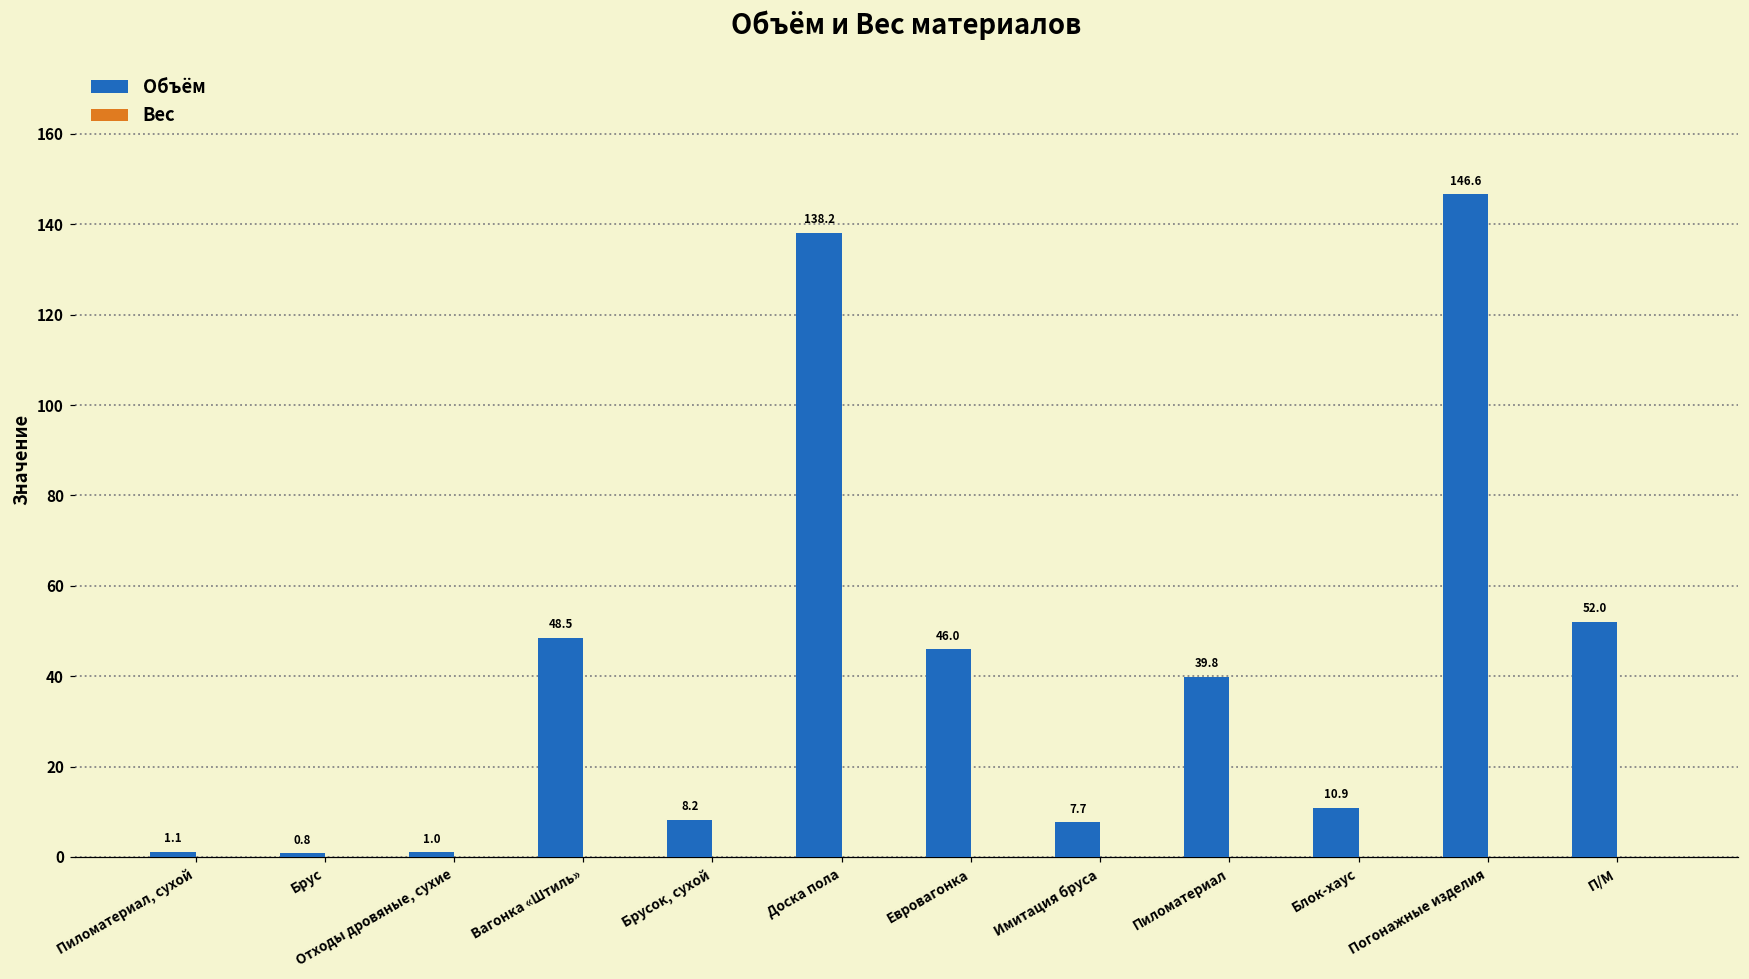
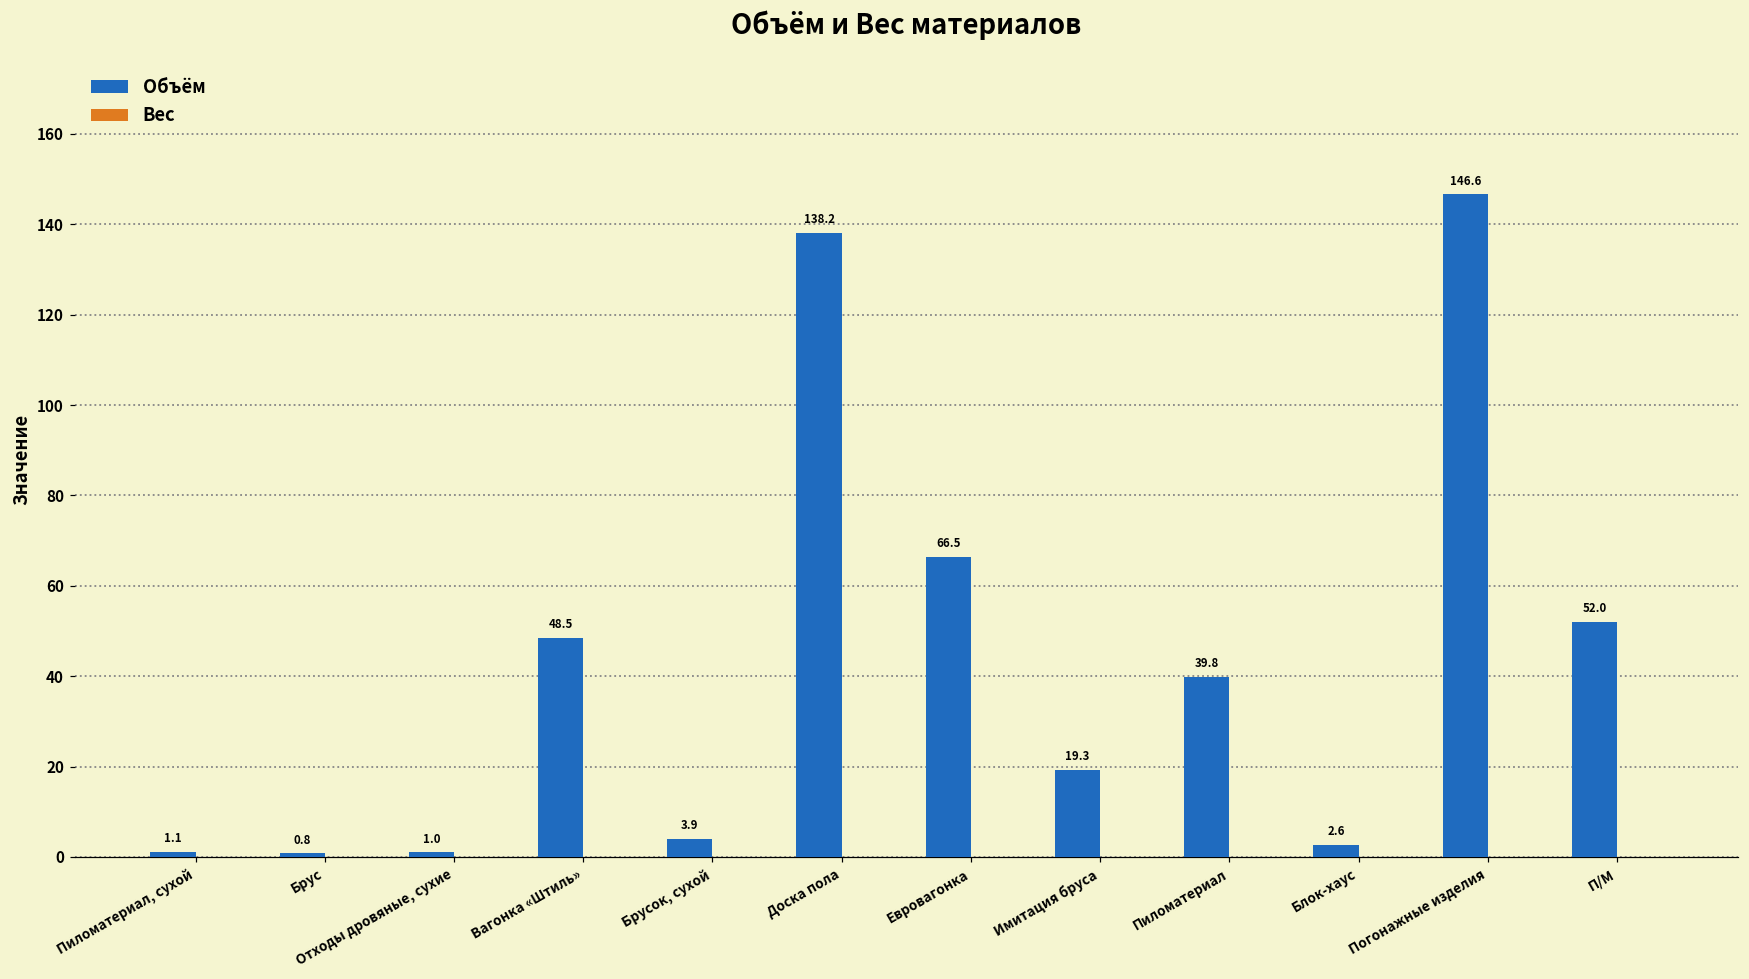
  {
    "Объём": {
      "Пиломатериал, сухой": 1.1,
      "Брус": 0.8,
      "Отходы дровяные, сухие": 1.0,
      "Вагонка «Штиль»": 48.5,
-     "Брусок, сухой": 8.2,
+     "Брусок, сухой": 3.9,
      "Доска пола": 138.2,
-     "Евровагонка": 46.0,
-     "Имитация бруса": 7.7,
+     "Евровагонка": 66.5,
+     "Имитация бруса": 19.3,
      "Пиломатериал": 39.8,
-     "Блок-хаус": 10.9,
+     "Блок-хаус": 2.6,
      "Погонажные изделия": 146.6,
      "П/М": 52.0
    },
    "Вес": {
      "Пиломатериал, сухой": 0,
      "Брус": 0,
      "Отходы дровяные, сухие": 0,
      "Вагонка «Штиль»": 0,
      "Брусок, сухой": 0,
      "Доска пола": 0,
      "Евровагонка": 0,
      "Имитация бруса": 0,
      "Пиломатериал": 0,
      "Блок-хаус": 0,
      "Погонажные изделия": 0,
      "П/М": 0
    }
  }
